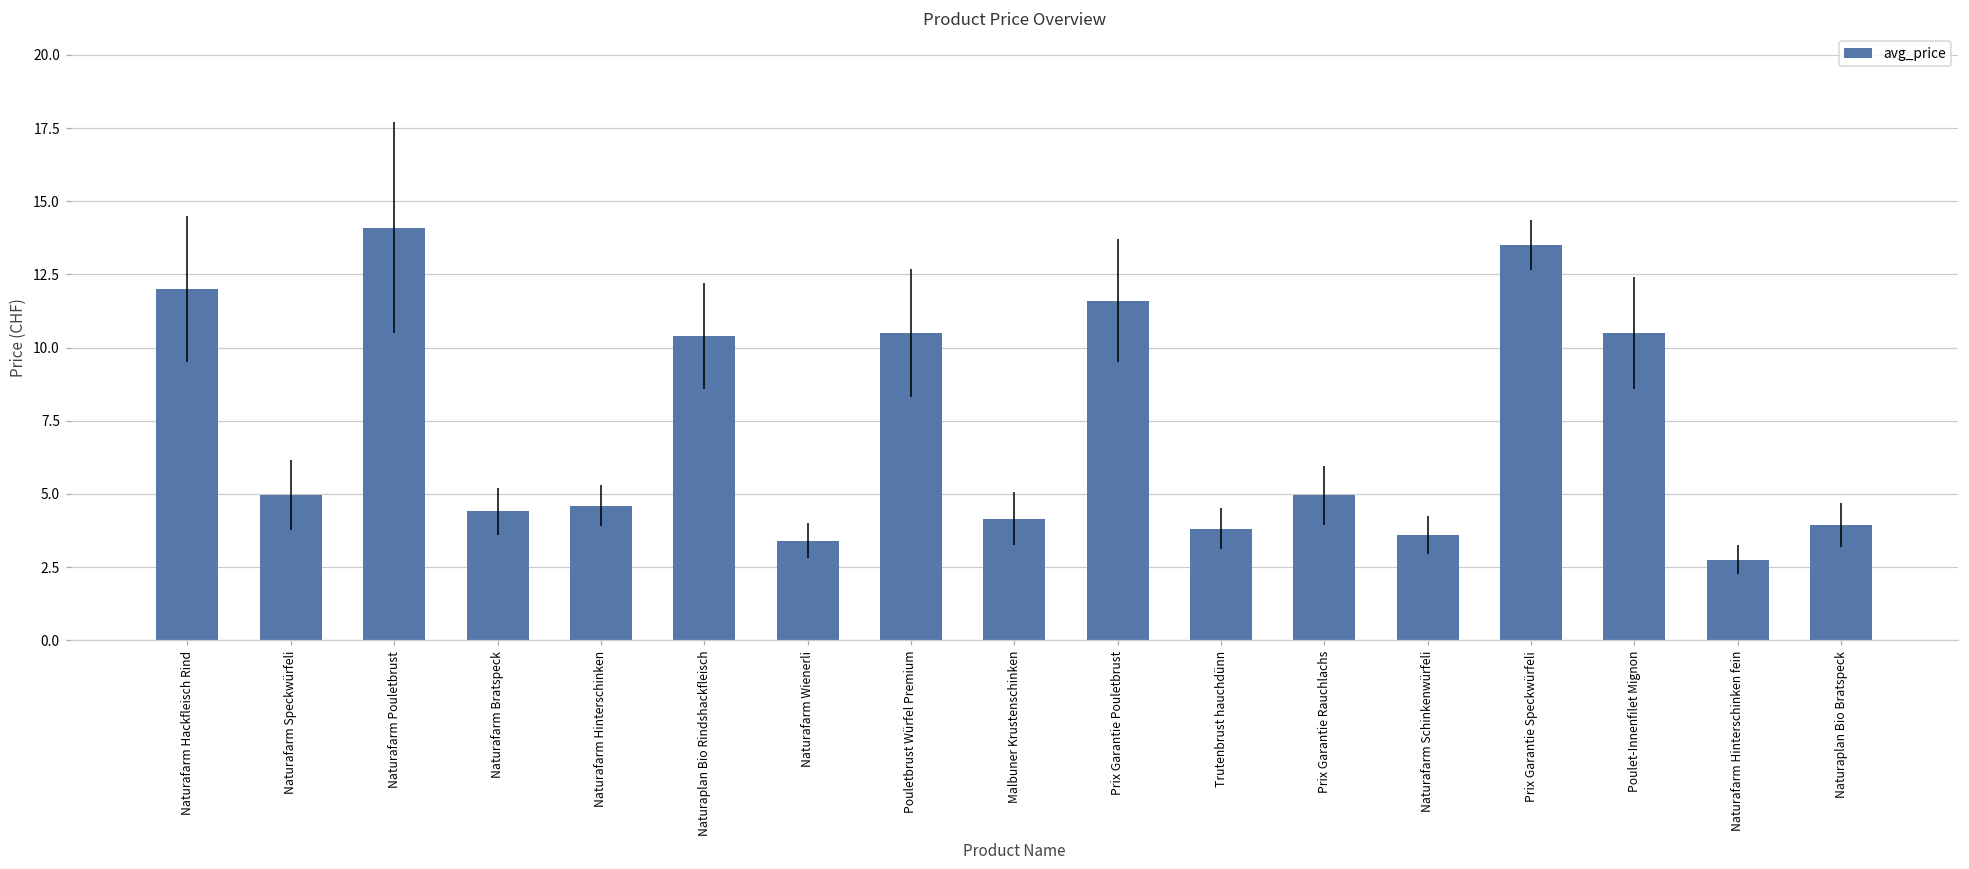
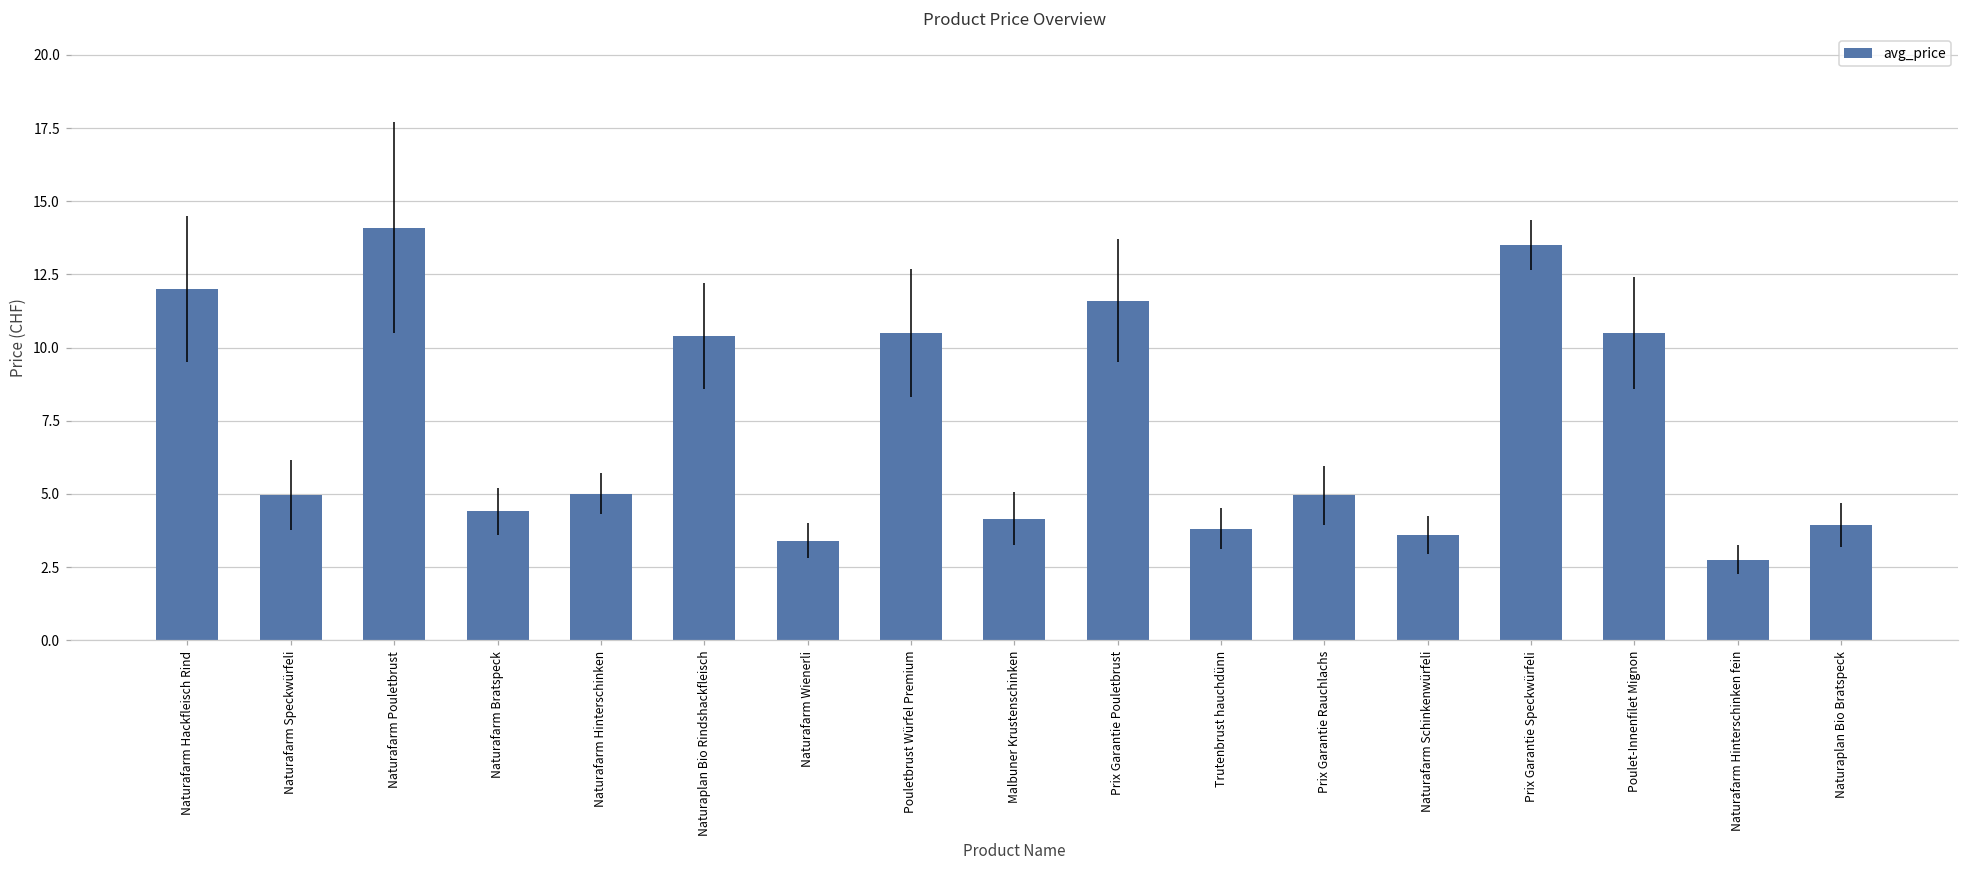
  {
    "Naturafarm Hackfleisch Rind": 12.0,
    "Naturafarm Speckwürfeli": 5.0,
    "Naturafarm Pouletbrust": 14.1,
    "Naturafarm Bratspeck": 4.4,
-   "Naturafarm Hinterschinken": 4.6,
+   "Naturafarm Hinterschinken": 5.0,
    "Naturaplan Bio Rindshackfleisch": 10.4,
    "Naturafarm Wienerli": 3.4,
    "Pouletbrust Würfel Premium": 10.5,
    "Malbuner Krustenschinken": 4.2,
    "Prix Garantie Pouletbrust": 11.6,
    "Trutenbrust hauchdünn": 3.8,
    "Prix Garantie Rauchlachs": 5.0,
    "Naturafarm Schinkenwürfeli": 3.6,
    "Prix Garantie Speckwürfeli": 13.5,
    "Poulet-Innenfilet Mignon": 10.5,
    "Naturafarm Hinterschinken fein": 2.8,
    "Naturaplan Bio Bratspeck": 4.0
  }
